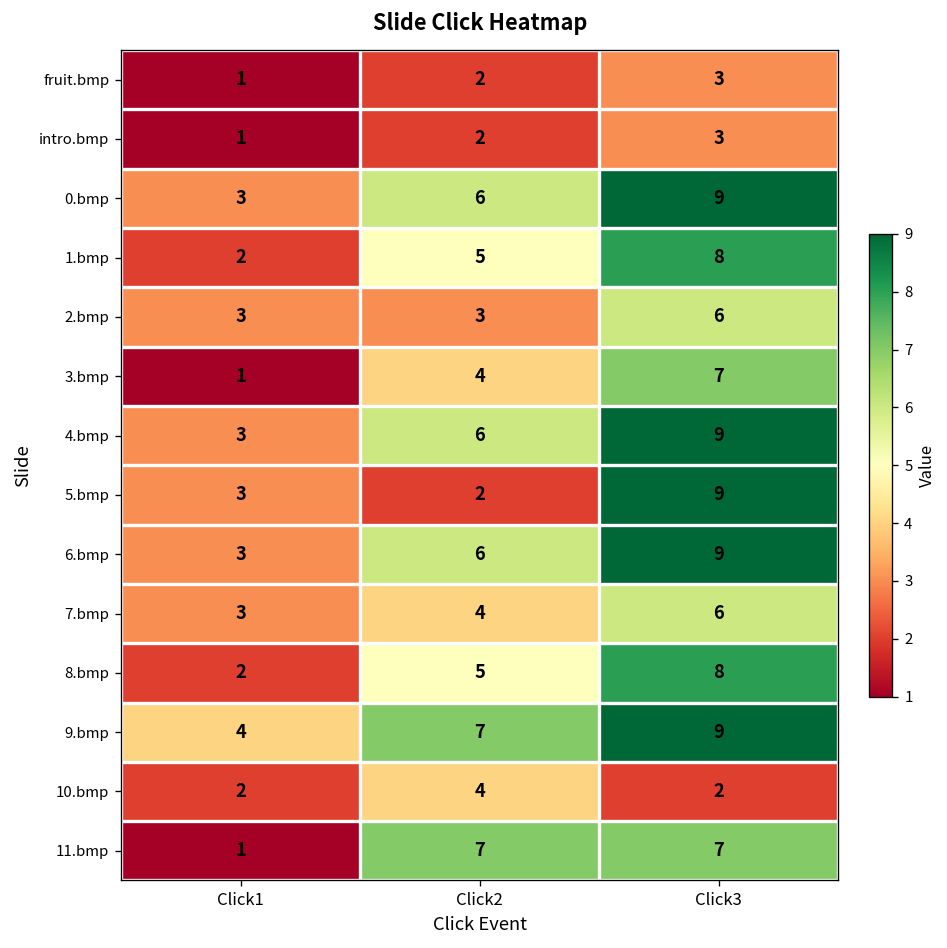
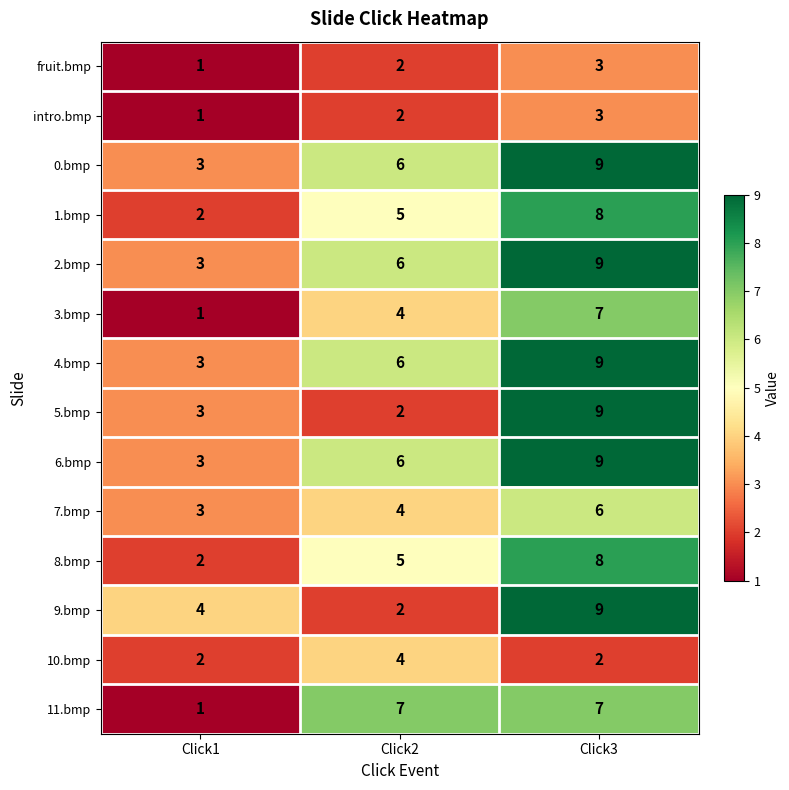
  {
    "fruit.bmp": {
      "Click1": 1,
      "Click2": 2,
      "Click3": 3
    },
    "intro.bmp": {
      "Click1": 1,
      "Click2": 2,
      "Click3": 3
    },
    "0.bmp": {
      "Click1": 3,
      "Click2": 6,
      "Click3": 9
    },
    "1.bmp": {
      "Click1": 2,
      "Click2": 5,
      "Click3": 8
    },
    "2.bmp": {
      "Click1": 3,
-     "Click2": 3,
-     "Click3": 6
+     "Click2": 6,
+     "Click3": 9
    },
    "3.bmp": {
      "Click1": 1,
      "Click2": 4,
      "Click3": 7
    },
    "4.bmp": {
      "Click1": 3,
      "Click2": 6,
      "Click3": 9
    },
    "5.bmp": {
      "Click1": 3,
      "Click2": 2,
      "Click3": 9
    },
    "6.bmp": {
      "Click1": 3,
      "Click2": 6,
      "Click3": 9
    },
    "7.bmp": {
      "Click1": 3,
      "Click2": 4,
      "Click3": 6
    },
    "8.bmp": {
      "Click1": 2,
      "Click2": 5,
      "Click3": 8
    },
    "9.bmp": {
      "Click1": 4,
-     "Click2": 7,
+     "Click2": 2,
      "Click3": 9
    },
    "10.bmp": {
      "Click1": 2,
      "Click2": 4,
      "Click3": 2
    },
    "11.bmp": {
      "Click1": 1,
      "Click2": 7,
      "Click3": 7
    }
  }
